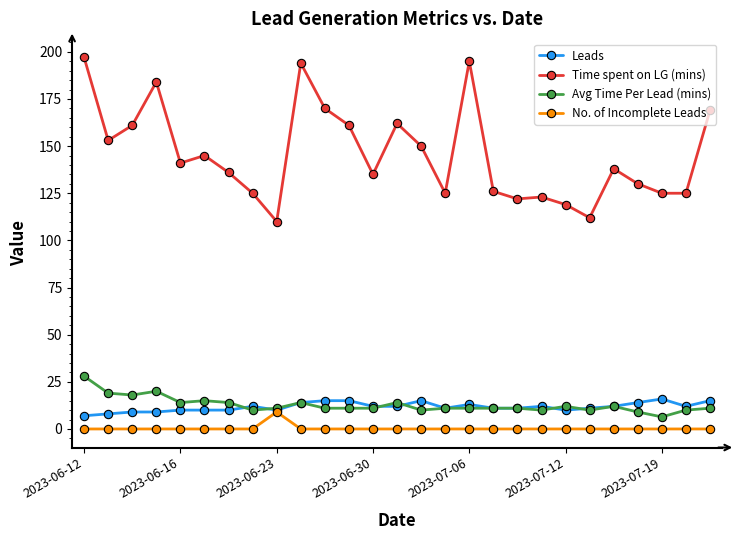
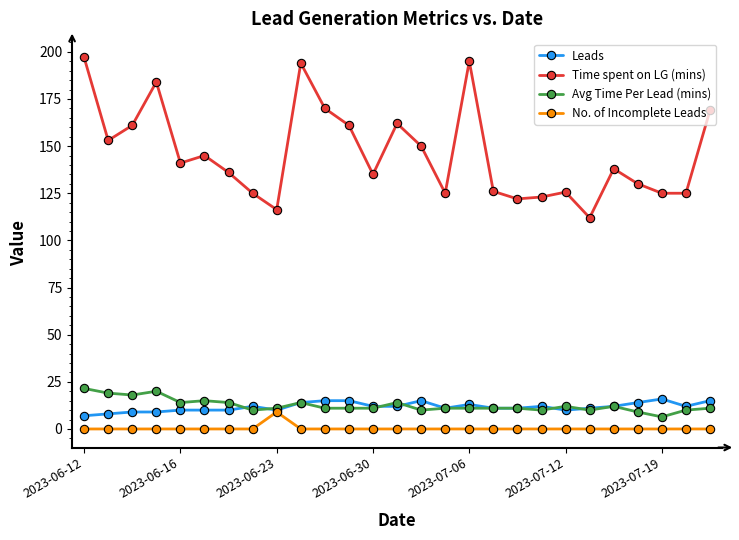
  {
    "Leads": {
      "2023-06-12": 7,
      "2023-06-16": 10,
      "2023-07-06": 13,
      "2023-07-12": 10,
      "2023-07-19": 16
    },
    "Time spent on LG (mins)": {
      "2023-06-12": 197,
      "2023-06-16": 141,
-     "2023-06-23": 110,
+     "2023-06-23": 116,
      "2023-06-30": 135,
      "2023-07-06": 195,
-     "2023-07-12": 119,
+     "2023-07-12": 126,
      "2023-07-19": 125
    },
    "Avg Time Per Lead (mins)": {
-     "2023-06-12": 28,
+     "2023-06-12": 22,
      "2023-06-16": 14,
      "2023-07-06": 11,
      "2023-07-12": 12,
      "2023-07-19": 6
    },
    "No. of Incomplete Leads": {
      "2023-06-12": 0,
      "2023-06-16": 0,
      "2023-06-30": 0,
      "2023-07-06": 0,
      "2023-07-12": 0,
      "2023-07-19": 0
    }
  }
